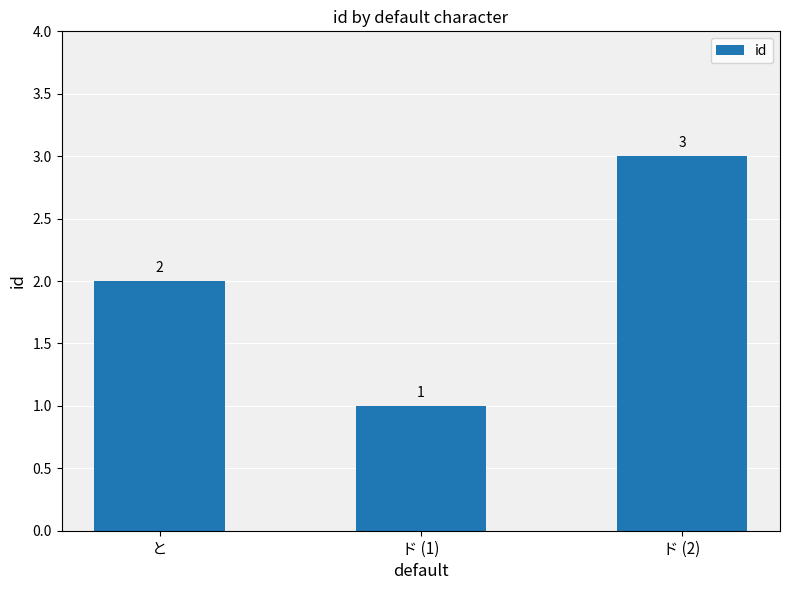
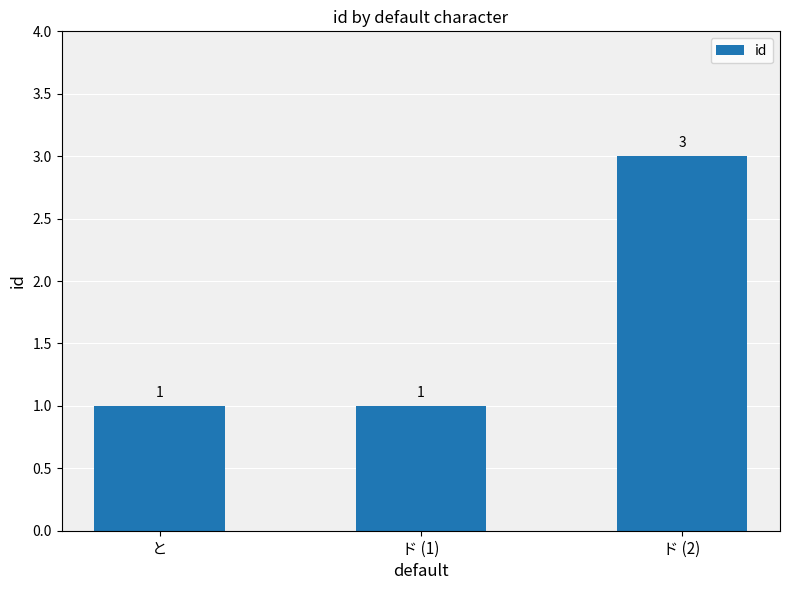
  {
-   "と": 2,
+   "と": 1,
    "ド (1)": 1,
    "ド (2)": 3
  }
